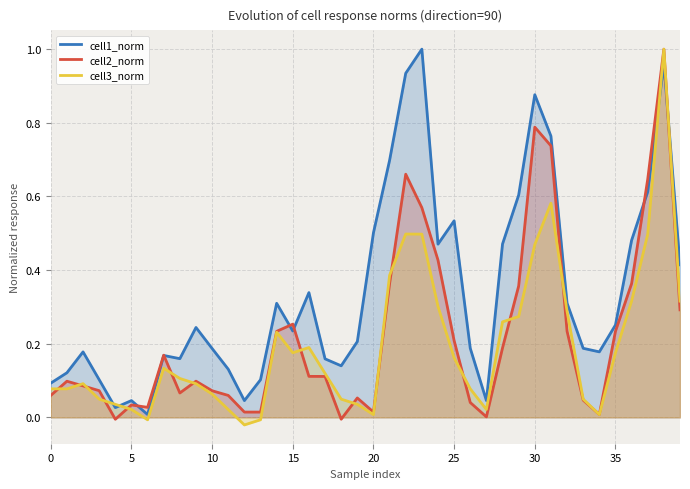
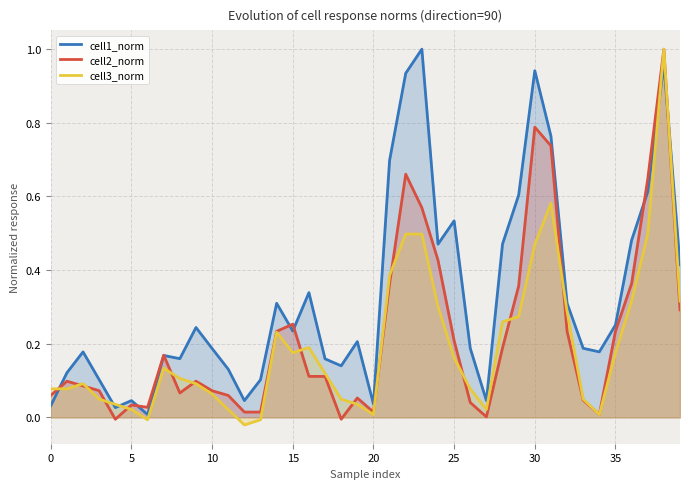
  {
    "cell1_norm": {
-     "0": 0.09,
+     "0": 0.03,
      "5": 0.05,
      "10": 0.19,
      "15": 0.23,
-     "20": 0.50,
+     "20": 0.04,
      "25": 0.53,
-     "30": 0.88,
+     "30": 0.94,
      "35": 0.25
    }
  }
